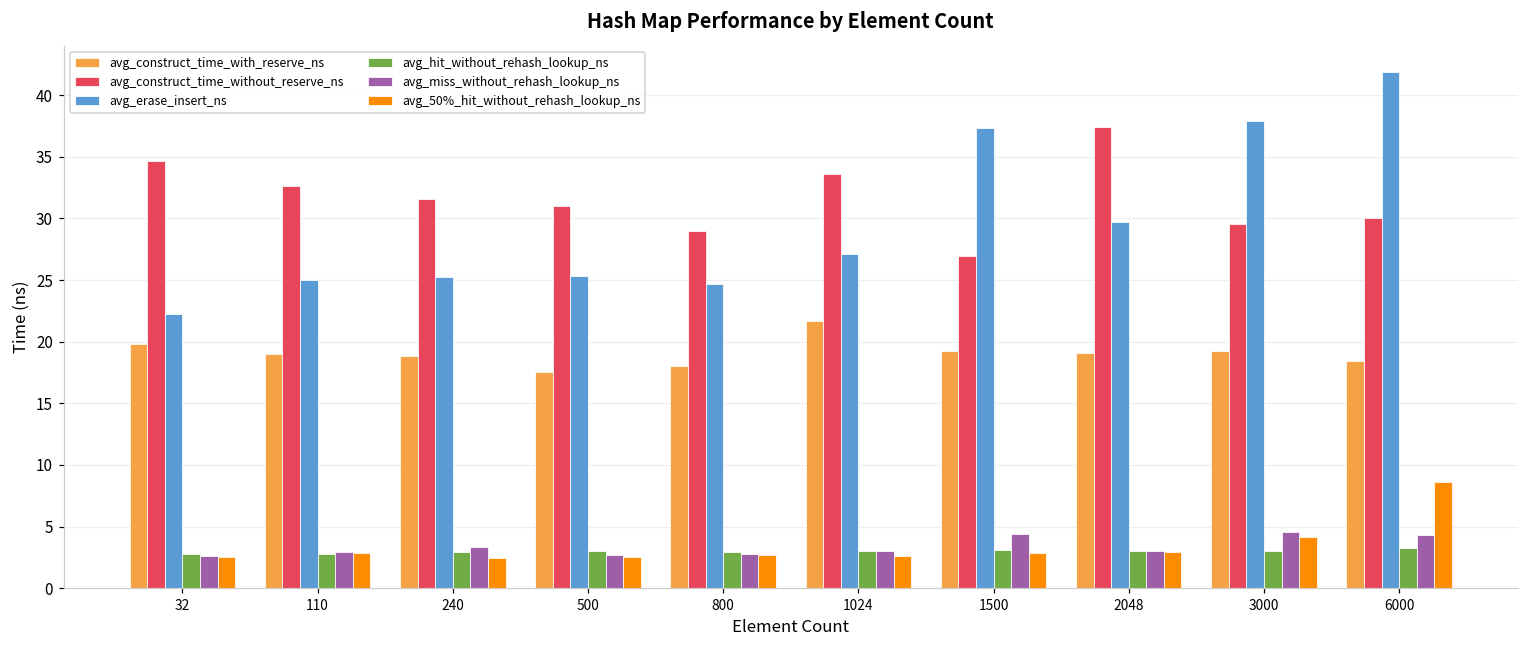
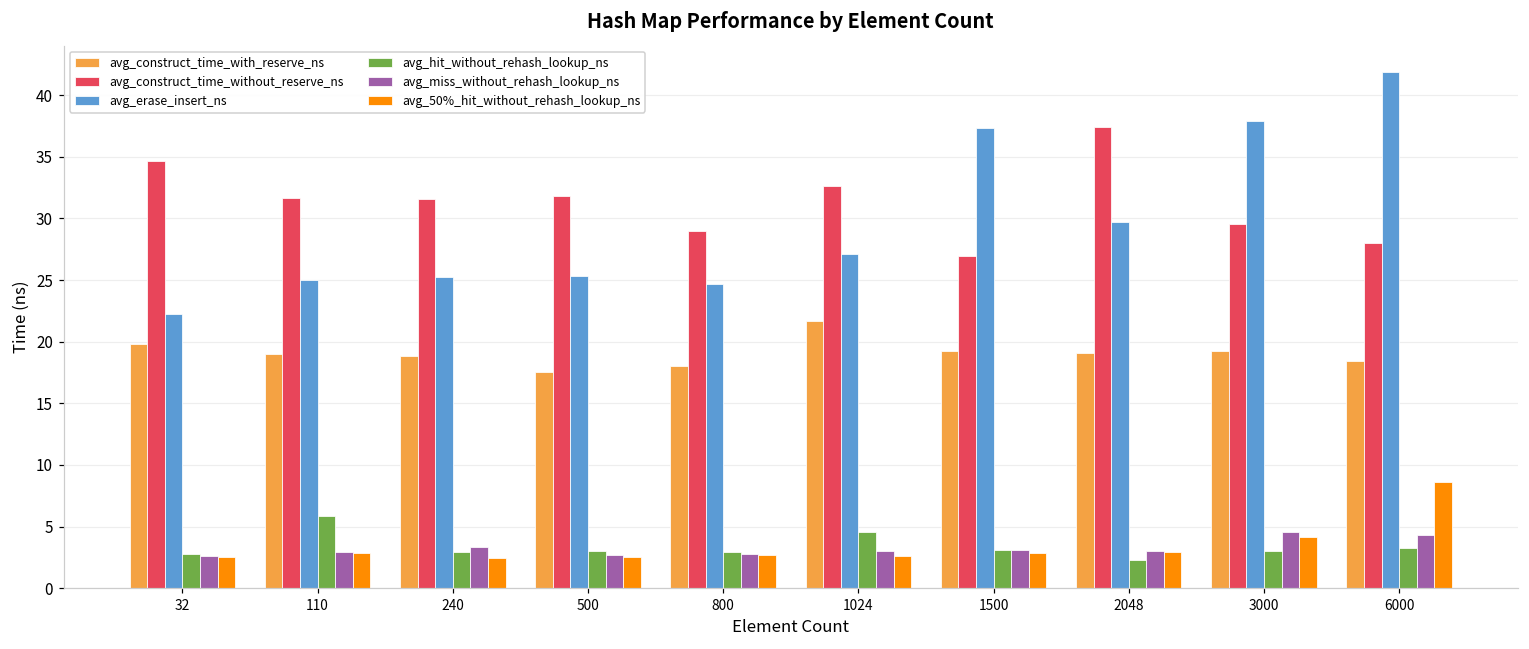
  {
    "avg_construct_time_with_reserve_ns": {
      "32": 19.8,
      "110": 19.0,
      "240": 18.8,
      "500": 17.5,
      "800": 18.0,
      "1024": 21.6,
      "1500": 19.2,
      "2048": 19.1,
      "3000": 19.3,
      "6000": 18.4
    },
    "avg_construct_time_without_reserve_ns": {
      "32": 34.7,
-     "110": 32.6,
+     "110": 31.7,
      "240": 31.5,
-     "500": 31.0,
+     "500": 31.8,
      "800": 29.0,
-     "1024": 33.6,
+     "1024": 32.6,
      "1500": 27.0,
      "2048": 37.4,
      "3000": 29.5,
-     "6000": 30.1
+     "6000": 28.0
    },
    "avg_erase_insert_ns": {
      "32": 22.2,
      "110": 25.0,
      "240": 25.2,
      "500": 25.3,
      "800": 24.7,
      "1024": 27.1,
      "1500": 37.3,
      "2048": 29.7,
      "3000": 37.9,
      "6000": 41.9
    },
    "avg_hit_without_rehash_lookup_ns": {
      "32": 2.8,
-     "110": 2.8,
+     "110": 5.8,
      "240": 3.0,
      "500": 3.0,
      "800": 2.9,
-     "1024": 3.0,
+     "1024": 4.6,
      "1500": 3.1,
-     "2048": 3.0,
+     "2048": 2.3,
      "3000": 3.0,
      "6000": 3.3
    },
    "avg_miss_without_rehash_lookup_ns": {
      "32": 2.6,
      "110": 2.9,
      "240": 3.4,
      "500": 2.7,
      "800": 2.8,
      "1024": 3.0,
-     "1500": 4.4,
+     "1500": 3.1,
      "2048": 3.0,
      "3000": 4.5,
      "6000": 4.3
    }
  }
